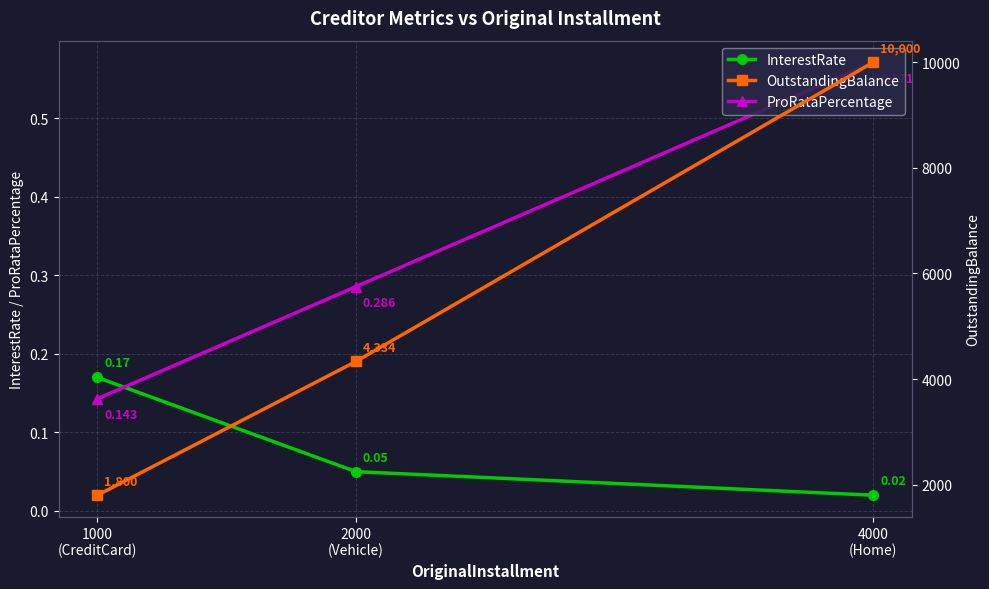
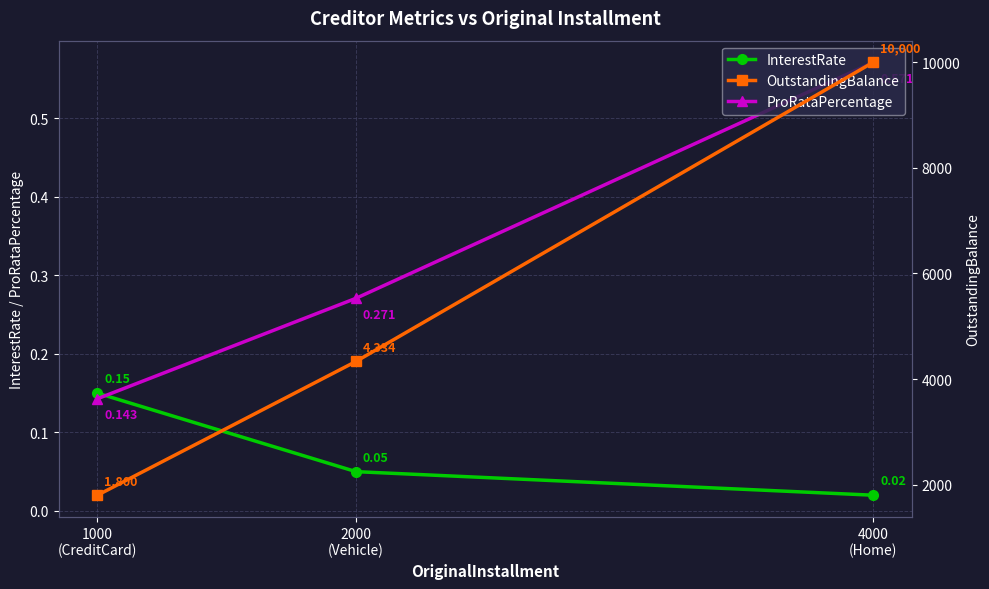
  {
    "InterestRate": {
-     "1000 (CreditCard)": "0.17",
+     "1000 (CreditCard)": "0.15",
      "2000 (Vehicle)": "0.05",
      "4000 (Home)": "0.02"
    },
    "ProRataPercentage": {
      "1000 (CreditCard)": "0.143",
-     "2000 (Vehicle)": "0.286"
+     "2000 (Vehicle)": "0.271"
    },
    "OutstandingBalance": {
      "1000 (CreditCard)": "1,800",
      "2000 (Vehicle)": "4,334"
    }
  }
